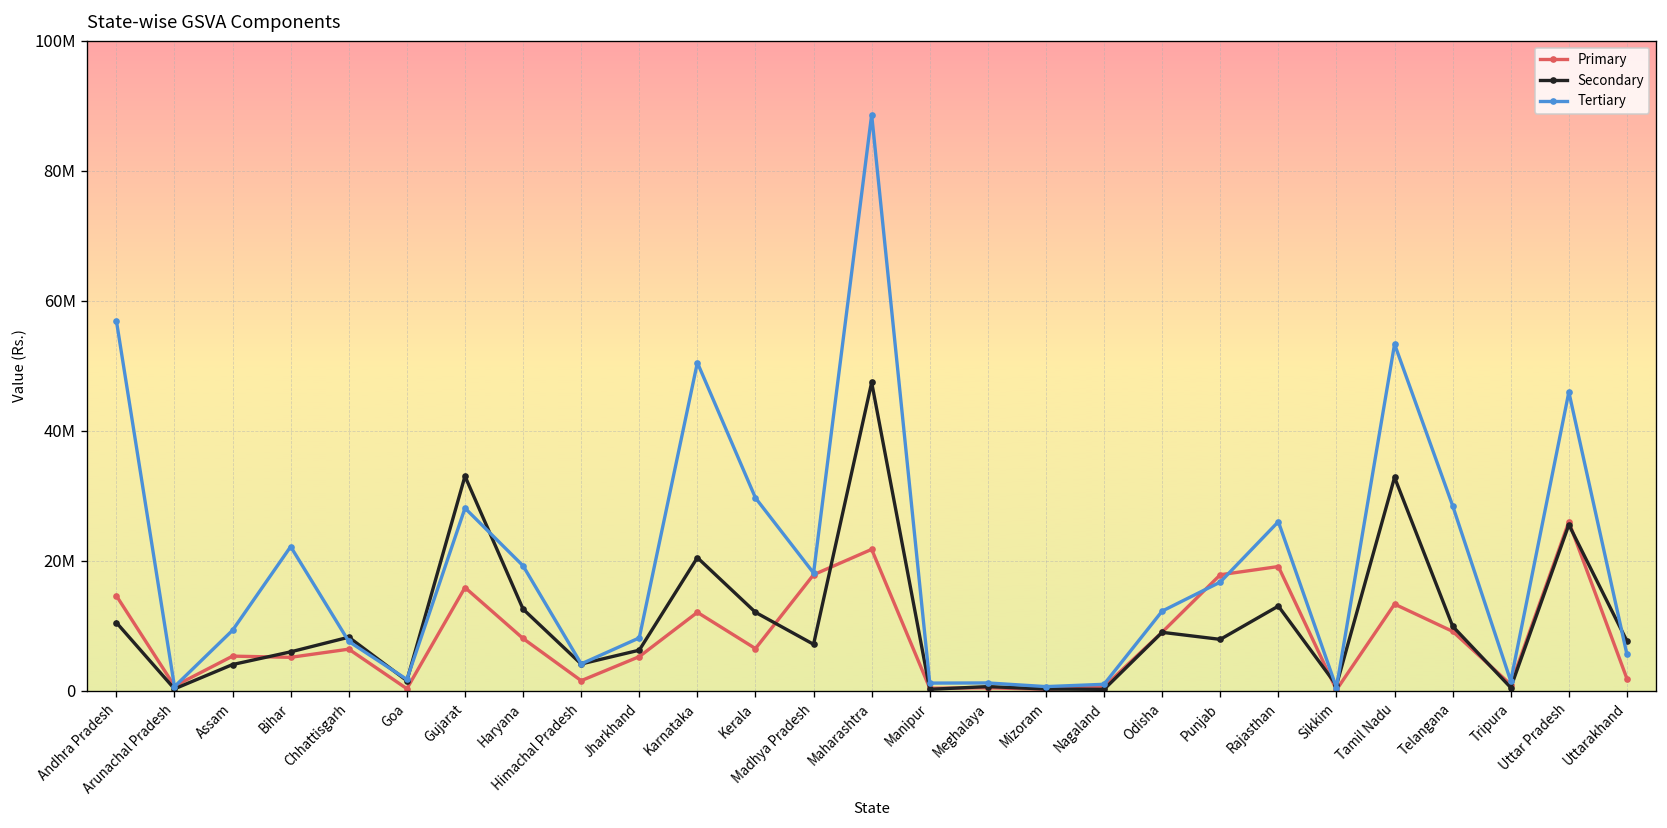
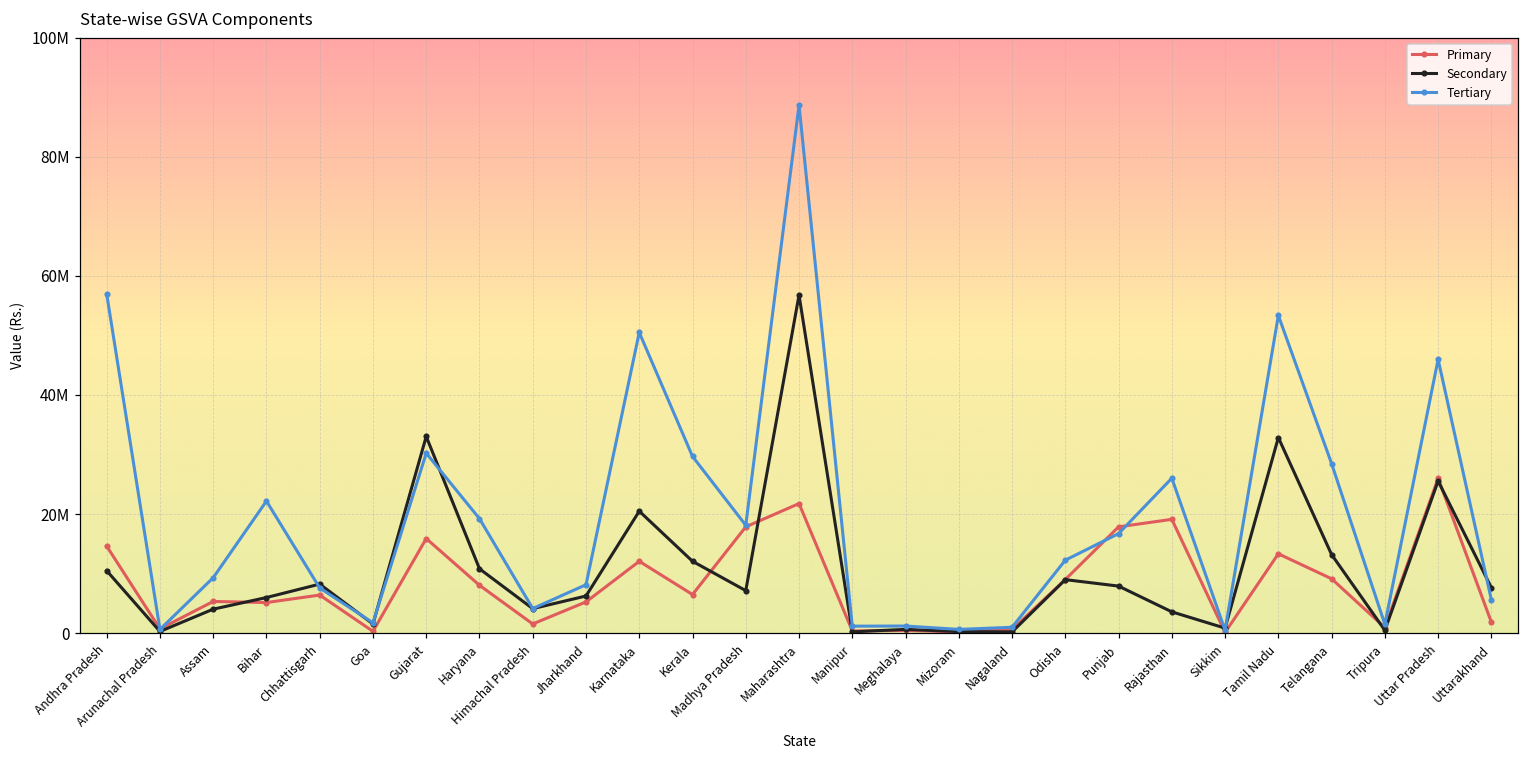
  {
    "Primary": {
      "Andhra Pradesh": 15000000,
      "Assam": 5000000,
      "Bihar": 5000000,
      "Chhattisgarh": 6000000,
      "Goa": 0,
      "Gujarat": 16000000,
      "Haryana": 8000000,
      "Himachal Pradesh": 2000000,
      "Jharkhand": 5000000,
      "Karnataka": 12000000,
      "Kerala": 6000000,
      "Maharashtra": 22000000,
      "Punjab": 18000000,
      "Rajasthan": 19000000,
      "Tamil Nadu": 13000000,
      "Telangana": 9000000,
      "Uttarakhand": 2000000
    },
    "Secondary": {
      "Andhra Pradesh": 10000000,
      "Assam": 4000000,
      "Bihar": 6000000,
      "Chhattisgarh": 8000000,
      "Gujarat": 33000000,
-     "Haryana": 13000000,
+     "Haryana": 11000000,
      "Jharkhand": 6000000,
      "Karnataka": 20000000,
      "Kerala": 12000000,
      "Madhya Pradesh": 7000000,
-     "Maharashtra": 47000000,
+     "Maharashtra": 57000000,
      "Punjab": 8000000,
-     "Rajasthan": 13000000,
+     "Rajasthan": 4000000,
      "Tamil Nadu": 33000000,
-     "Telangana": 10000000,
+     "Telangana": 13000000,
      "Uttarakhand": 8000000
    },
    "Tertiary": {
      "Andhra Pradesh": 57000000,
      "Assam": 9000000,
      "Bihar": 22000000,
      "Chhattisgarh": 8000000,
-     "Gujarat": 28000000,
+     "Gujarat": 30000000,
      "Haryana": 19000000,
      "Jharkhand": 8000000,
      "Karnataka": 50000000,
      "Kerala": 30000000,
      "Maharashtra": 89000000,
      "Manipur": 1000000,
      "Meghalaya": 1000000,
      "Odisha": 12000000,
      "Punjab": 17000000,
      "Rajasthan": 26000000,
      "Tamil Nadu": 53000000,
      "Telangana": 28000000,
      "Tripura": 1000000,
      "Uttar Pradesh": 46000000,
      "Uttarakhand": 6000000
    }
  }
